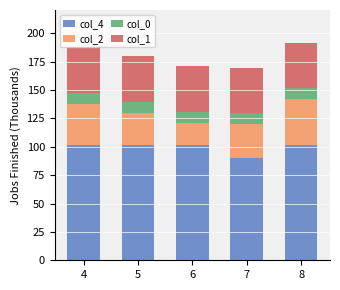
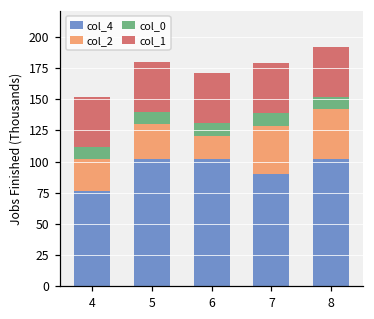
  {
    "col_4": {
-     "4": 102,
+     "4": 77,
      "5": 102,
      "6": 102,
      "7": 90,
      "8": 102
    },
    "col_2": {
-     "4": 36,
+     "4": 25,
      "5": 28,
      "6": 19,
-     "7": 30,
+     "7": 39,
      "8": 40
    },
    "col_0": {
      "4": 10,
      "5": 10,
      "6": 10,
      "7": 10,
      "8": 10
    },
    "col_1": {
      "5": 40,
      "6": 40,
      "7": 40,
      "8": 40
    }
  }
